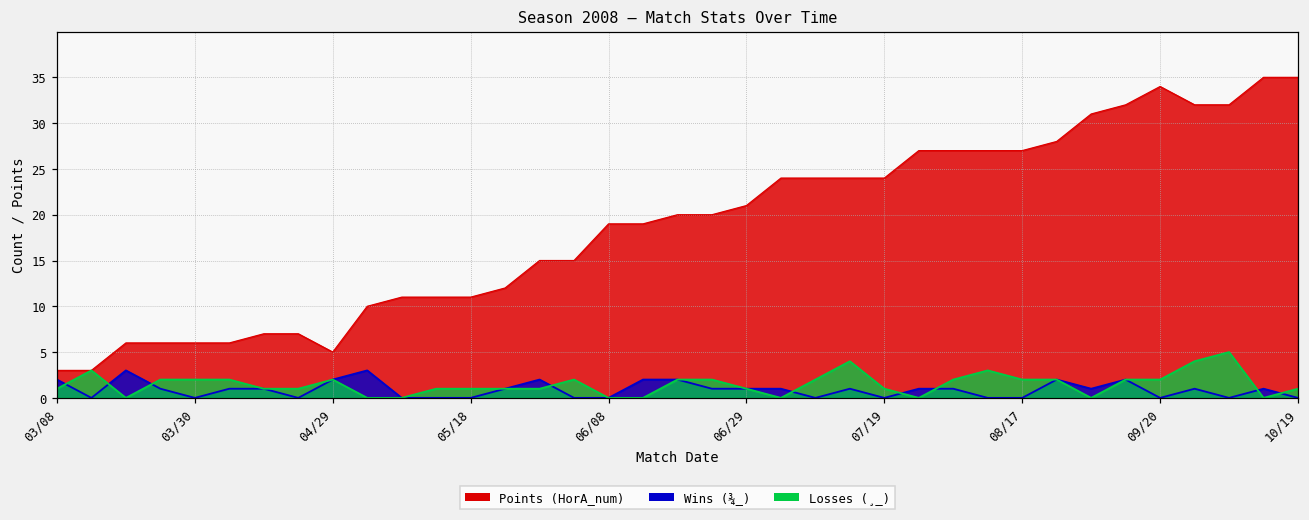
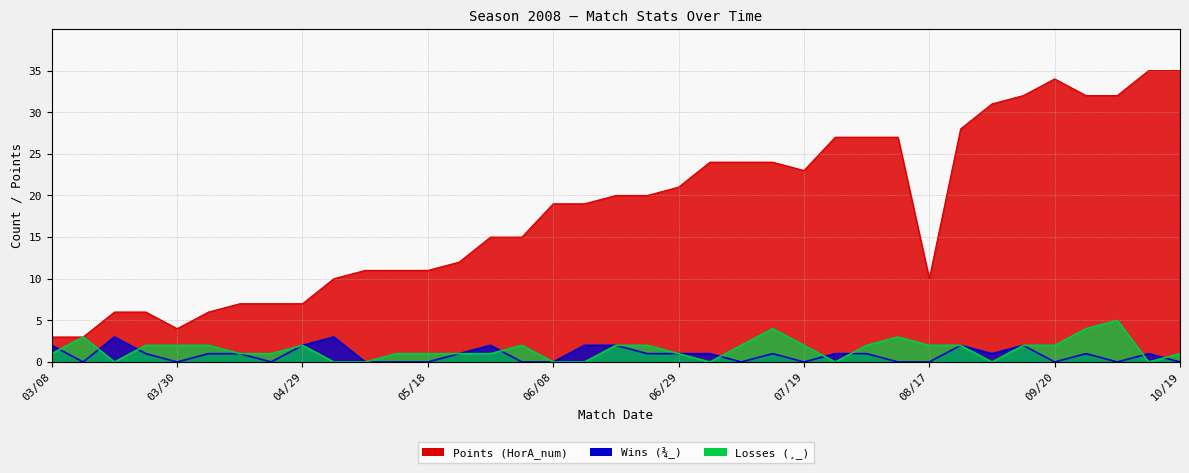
  {
    "Points (HorA_num)": {
      "03/08": 3,
-     "03/30": 6,
-     "04/29": 5,
+     "03/30": 4,
+     "04/29": 7,
      "05/18": 11,
      "06/08": 19,
      "06/29": 21,
-     "07/19": 24,
-     "08/17": 27,
+     "07/19": 23,
+     "08/17": 10,
      "09/20": 34,
      "10/19": 35
    },
    "Wins (¾_)": {
      "03/08": 2,
      "03/30": 0,
      "05/18": 0,
      "07/19": 0,
      "08/17": 0,
      "09/20": 0,
      "10/19": 0
    },
    "Losses (¸_)": {
      "03/08": 1,
      "03/30": 2,
      "05/18": 1,
-     "07/19": 1,
+     "07/19": 2,
      "08/17": 2,
      "09/20": 2,
      "10/19": 1
    }
  }
